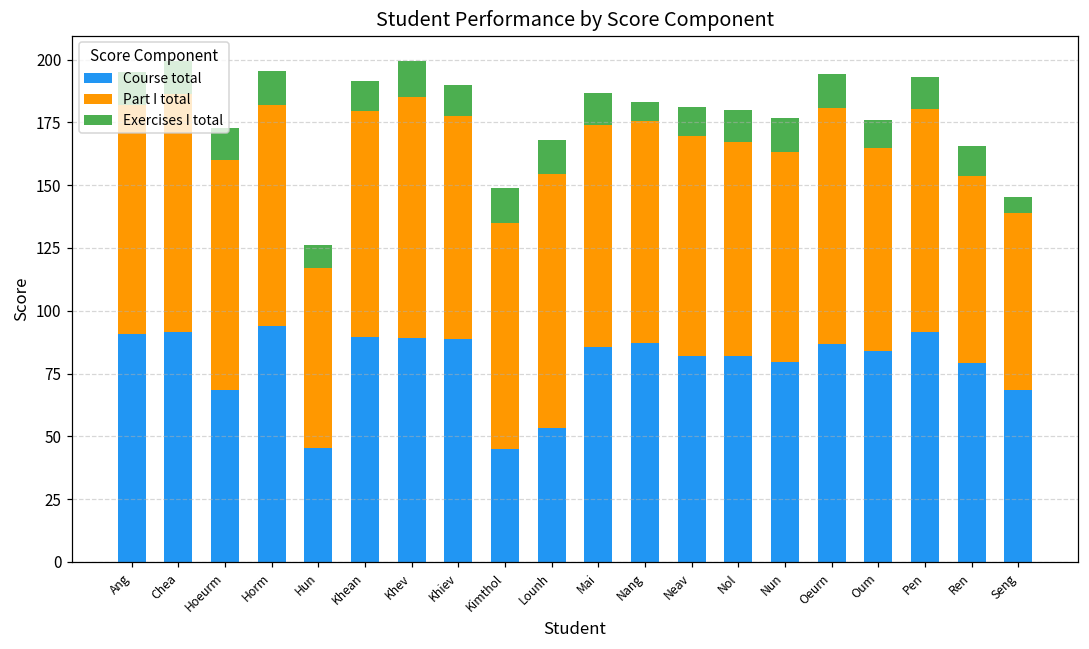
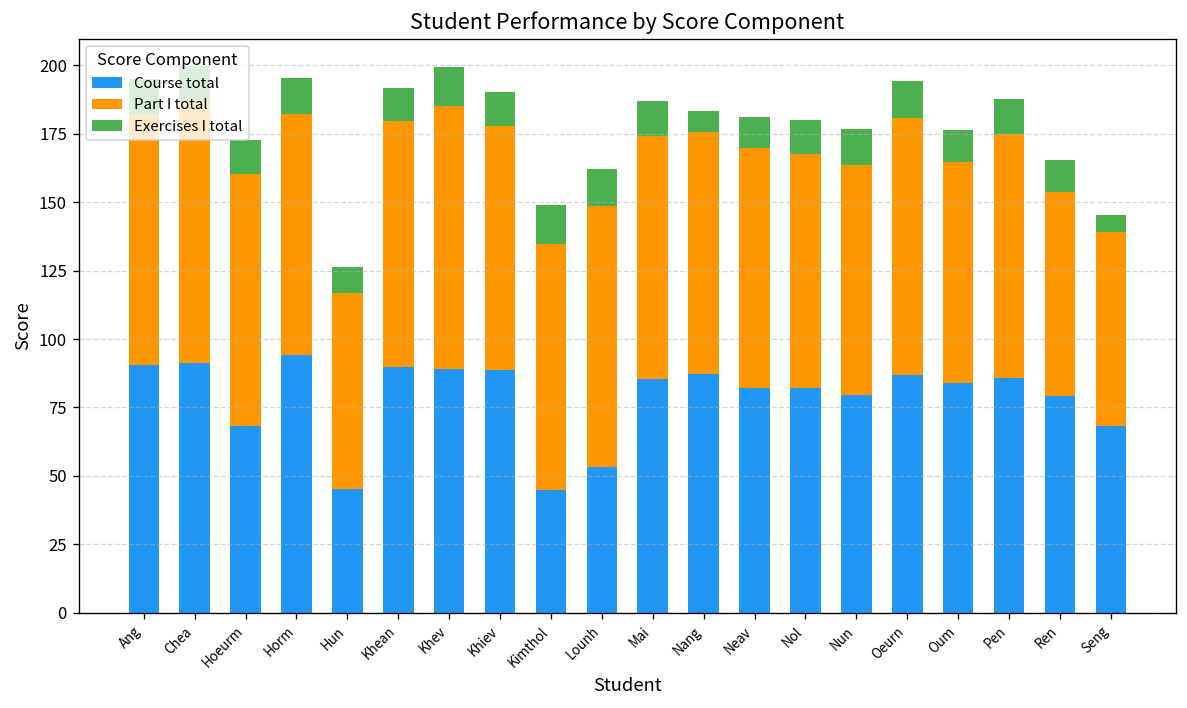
  {
    "Course total": {
      "Ang": 91,
      "Chea": 91,
      "Hoeurm": 68,
      "Horm": 94,
      "Hun": 45,
      "Khean": 90,
      "Khev": 89,
      "Khiev": 89,
      "Kimthol": 45,
      "Lounh": 53,
      "Mai": 86,
      "Nang": 87,
      "Neav": 82,
      "Nol": 82,
      "Nun": 79,
      "Oeurn": 87,
      "Oum": 84,
-     "Pen": 92,
+     "Pen": 86,
      "Ren": 79,
      "Seng": 68
    },
    "Part I total": {
      "Hoeurm": 92,
      "Horm": 88,
      "Hun": 72,
      "Khean": 90,
      "Khev": 96,
      "Khiev": 89,
      "Kimthol": 90,
-     "Lounh": 101,
+     "Lounh": 95,
      "Mai": 88,
      "Nang": 88,
      "Neav": 87,
      "Nol": 85,
      "Nun": 84,
      "Oeurn": 94,
      "Oum": 81,
      "Pen": 89,
      "Ren": 74,
      "Seng": 70
    },
    "Exercises I total": {
      "Horm": 13,
      "Hun": 9,
      "Khean": 12,
      "Khev": 14,
      "Khiev": 12,
      "Kimthol": 14,
      "Lounh": 14,
      "Mai": 13,
      "Nang": 8,
      "Neav": 12,
      "Nol": 12,
      "Nun": 13,
      "Oeurn": 14,
      "Oum": 11,
      "Pen": 13,
      "Ren": 12,
      "Seng": 6
    }
  }
